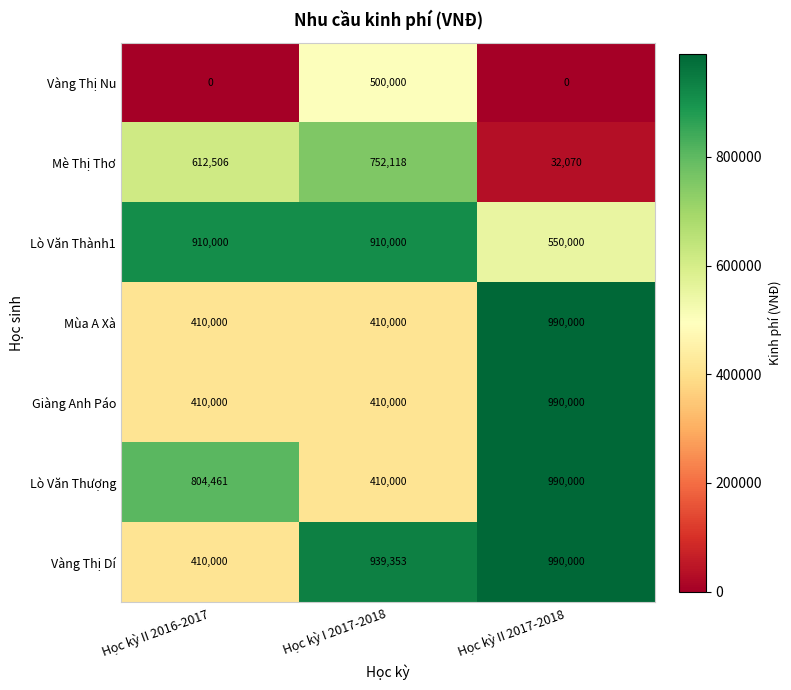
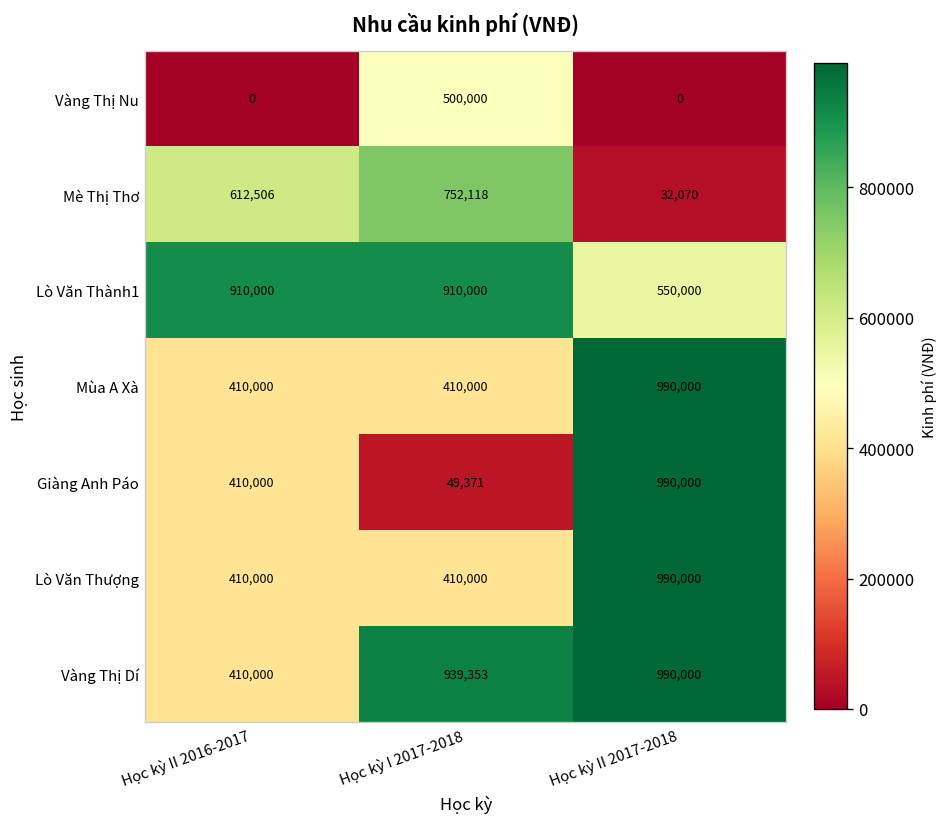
  {
    "Vàng Thị Nu": {
      "Học kỳ II 2016-2017": "0",
      "Học kỳ I 2017-2018": "500,000",
      "Học kỳ II 2017-2018": "0"
    },
    "Mè Thị Thơ": {
      "Học kỳ II 2016-2017": "612,506",
      "Học kỳ I 2017-2018": "752,118",
      "Học kỳ II 2017-2018": "32,070"
    },
    "Lò Văn Thành1": {
      "Học kỳ II 2016-2017": "910,000",
      "Học kỳ I 2017-2018": "910,000",
      "Học kỳ II 2017-2018": "550,000"
    },
    "Mùa A Xà": {
      "Học kỳ II 2016-2017": "410,000",
      "Học kỳ I 2017-2018": "410,000",
      "Học kỳ II 2017-2018": "990,000"
    },
    "Giàng Anh Páo": {
      "Học kỳ II 2016-2017": "410,000",
-     "Học kỳ I 2017-2018": "410,000",
+     "Học kỳ I 2017-2018": "49,371",
      "Học kỳ II 2017-2018": "990,000"
    },
    "Lò Văn Thượng": {
-     "Học kỳ II 2016-2017": "804,461",
+     "Học kỳ II 2016-2017": "410,000",
      "Học kỳ I 2017-2018": "410,000",
      "Học kỳ II 2017-2018": "990,000"
    },
    "Vàng Thị Dí": {
      "Học kỳ II 2016-2017": "410,000",
      "Học kỳ I 2017-2018": "939,353",
      "Học kỳ II 2017-2018": "990,000"
    }
  }
